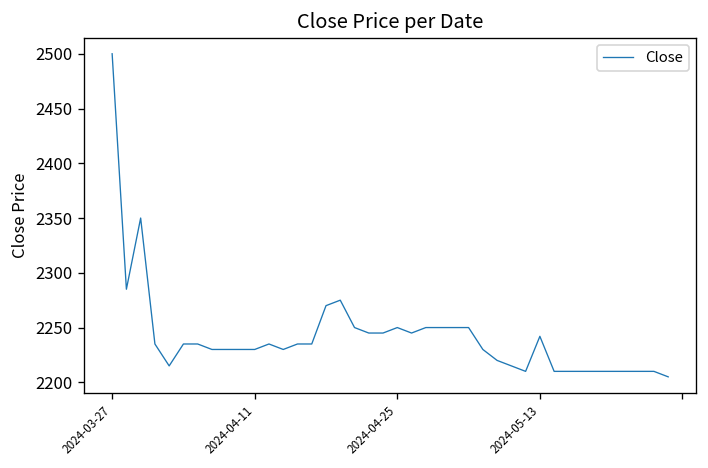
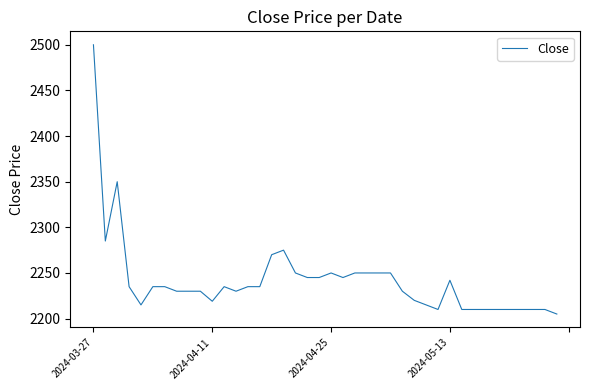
  {
    "2024-03-27": 2500,
-   "2024-04-11": 2230,
+   "2024-04-11": 2220,
    "2024-04-25": 2250,
    "2024-05-13": 2240
  }
